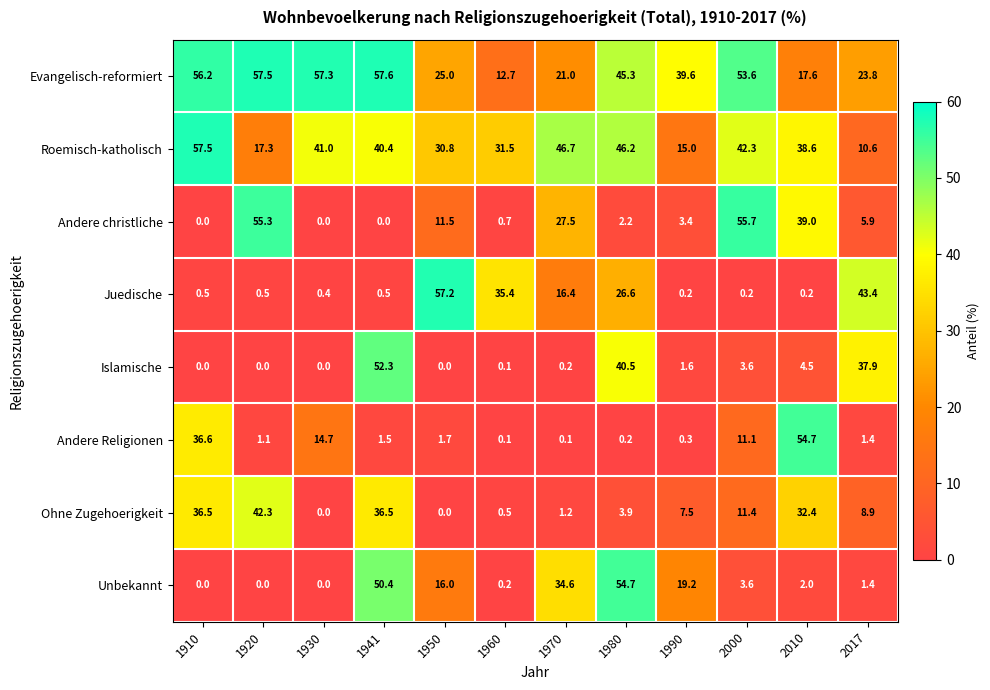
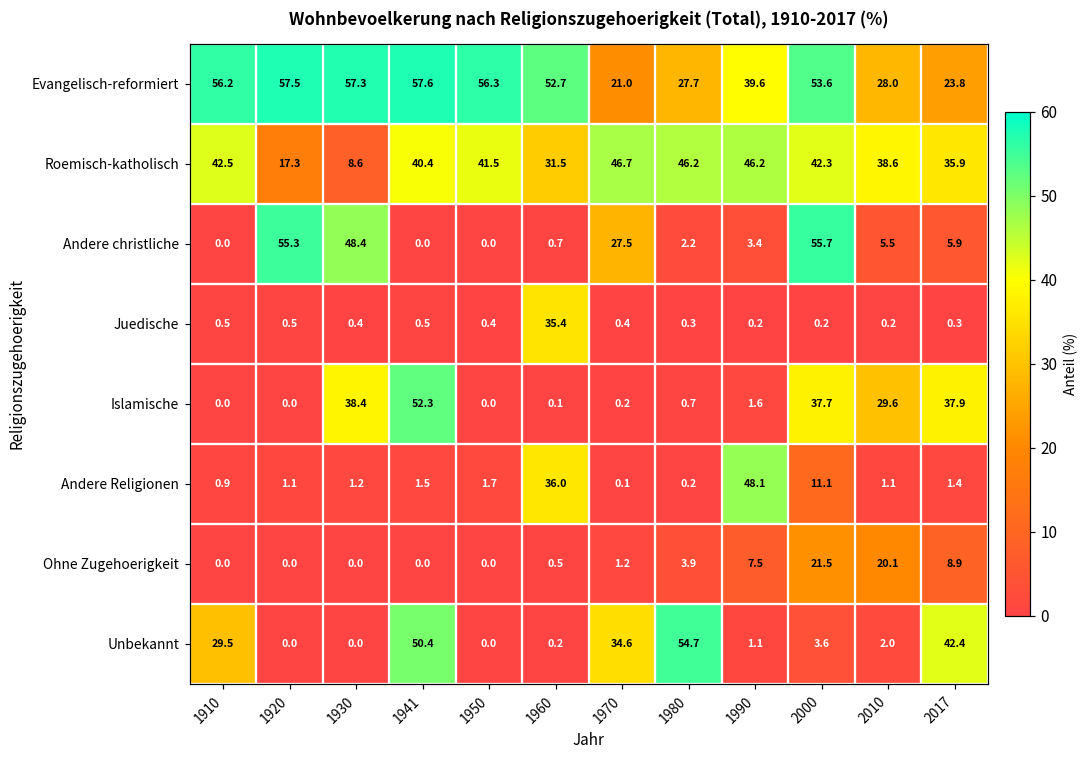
  {
    "Evangelisch-reformiert": {
      "1910": 56.2,
      "1920": 57.5,
      "1930": 57.3,
      "1941": 57.6,
-     "1950": 25.0,
-     "1960": 12.7,
+     "1950": 56.3,
+     "1960": 52.7,
      "1970": 21.0,
-     "1980": 45.3,
+     "1980": 27.7,
      "1990": 39.6,
      "2000": 53.6,
-     "2010": 17.6,
+     "2010": 28.0,
      "2017": 23.8
    },
    "Roemisch-katholisch": {
-     "1910": 57.5,
+     "1910": 42.5,
      "1920": 17.3,
-     "1930": 41.0,
+     "1930": 8.6,
      "1941": 40.4,
-     "1950": 30.8,
+     "1950": 41.5,
      "1960": 31.5,
      "1970": 46.7,
      "1980": 46.2,
-     "1990": 15.0,
+     "1990": 46.2,
      "2000": 42.3,
      "2010": 38.6,
-     "2017": 10.6
+     "2017": 35.9
    },
    "Andere christliche": {
      "1910": 0.0,
      "1920": 55.3,
-     "1930": 0.0,
+     "1930": 48.4,
      "1941": 0.0,
-     "1950": 11.5,
+     "1950": 0.0,
      "1960": 0.7,
      "1970": 27.5,
      "1980": 2.2,
      "1990": 3.4,
      "2000": 55.7,
-     "2010": 39.0,
+     "2010": 5.5,
      "2017": 5.9
    },
    "Juedische": {
      "1910": 0.5,
      "1920": 0.5,
      "1930": 0.4,
      "1941": 0.5,
-     "1950": 57.2,
+     "1950": 0.4,
      "1960": 35.4,
-     "1970": 16.4,
-     "1980": 26.6,
+     "1970": 0.4,
+     "1980": 0.3,
      "1990": 0.2,
      "2000": 0.2,
      "2010": 0.2,
-     "2017": 43.4
+     "2017": 0.3
    },
    "Islamische": {
      "1910": 0.0,
      "1920": 0.0,
-     "1930": 0.0,
+     "1930": 38.4,
      "1941": 52.3,
      "1950": 0.0,
      "1960": 0.1,
      "1970": 0.2,
-     "1980": 40.5,
+     "1980": 0.7,
      "1990": 1.6,
-     "2000": 3.6,
-     "2010": 4.5,
+     "2000": 37.7,
+     "2010": 29.6,
      "2017": 37.9
    },
    "Andere Religionen": {
-     "1910": 36.6,
+     "1910": 0.9,
      "1920": 1.1,
-     "1930": 14.7,
+     "1930": 1.2,
      "1941": 1.5,
      "1950": 1.7,
-     "1960": 0.1,
+     "1960": 36.0,
      "1970": 0.1,
      "1980": 0.2,
-     "1990": 0.3,
+     "1990": 48.1,
      "2000": 11.1,
-     "2010": 54.7,
+     "2010": 1.1,
      "2017": 1.4
    },
    "Ohne Zugehoerigkeit": {
-     "1910": 36.5,
-     "1920": 42.3,
+     "1910": 0.0,
+     "1920": 0.0,
      "1930": 0.0,
-     "1941": 36.5,
+     "1941": 0.0,
      "1950": 0.0,
      "1960": 0.5,
      "1970": 1.2,
      "1980": 3.9,
      "1990": 7.5,
-     "2000": 11.4,
-     "2010": 32.4,
+     "2000": 21.5,
+     "2010": 20.1,
      "2017": 8.9
    },
    "Unbekannt": {
-     "1910": 0.0,
+     "1910": 29.5,
      "1920": 0.0,
      "1930": 0.0,
      "1941": 50.4,
-     "1950": 16.0,
+     "1950": 0.0,
      "1960": 0.2,
      "1970": 34.6,
      "1980": 54.7,
-     "1990": 19.2,
+     "1990": 1.1,
      "2000": 3.6,
      "2010": 2.0,
-     "2017": 1.4
+     "2017": 42.4
    }
  }
